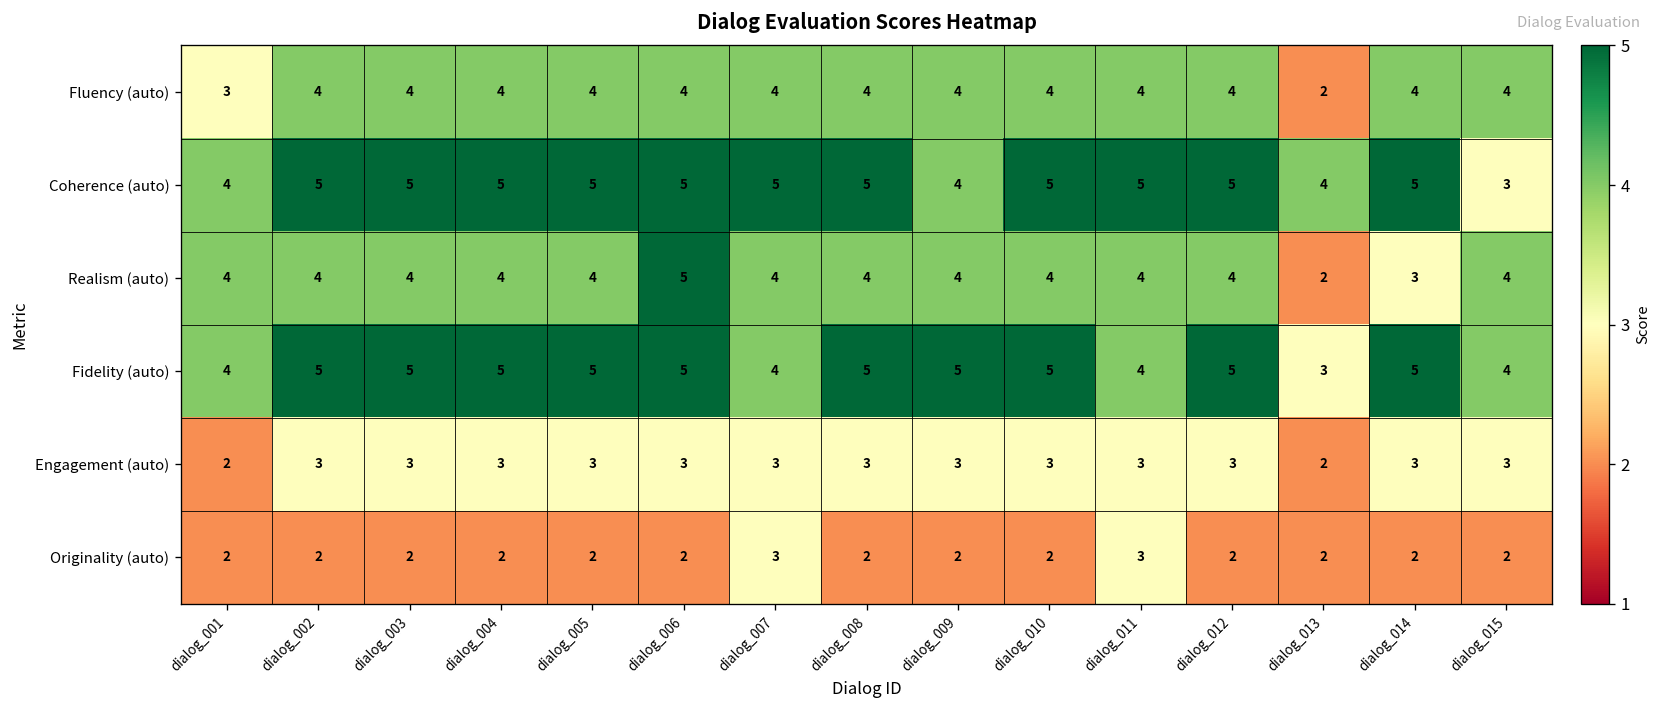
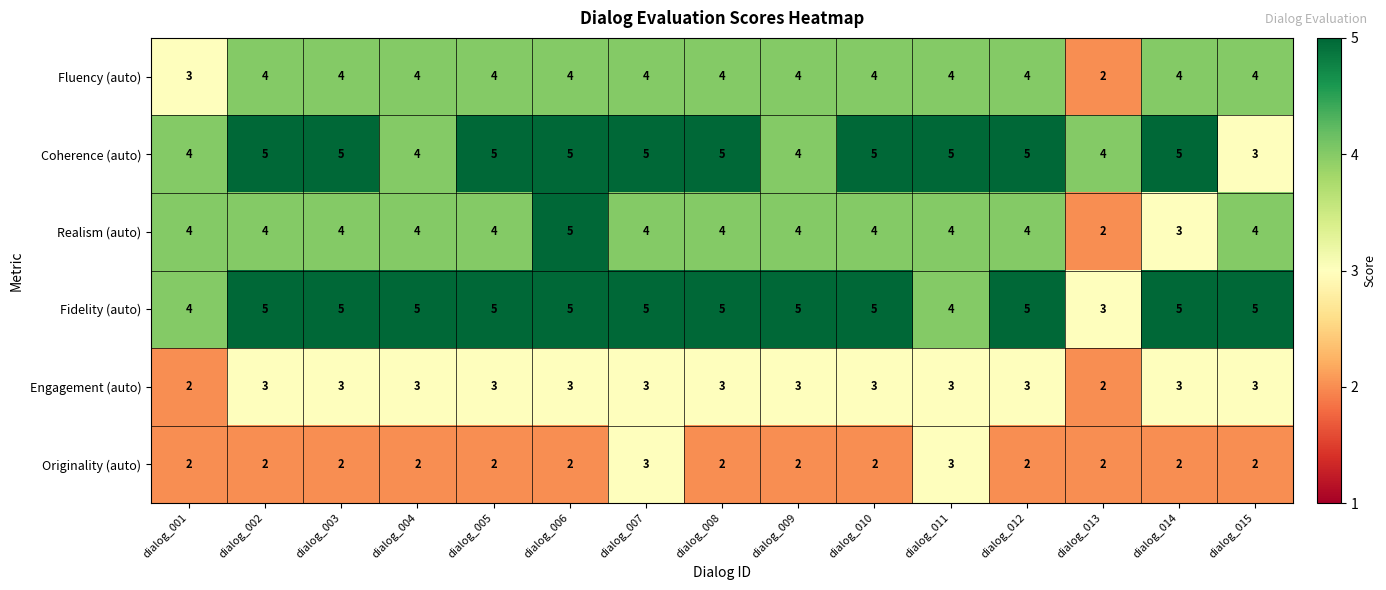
  {
    "Fluency (auto)": {
      "dialog_001": 3,
      "dialog_002": 4,
      "dialog_003": 4,
      "dialog_004": 4,
      "dialog_005": 4,
      "dialog_006": 4,
      "dialog_007": 4,
      "dialog_008": 4,
      "dialog_009": 4,
      "dialog_010": 4,
      "dialog_011": 4,
      "dialog_012": 4,
      "dialog_013": 2,
      "dialog_014": 4,
      "dialog_015": 4
    },
    "Coherence (auto)": {
      "dialog_001": 4,
      "dialog_002": 5,
      "dialog_003": 5,
-     "dialog_004": 5,
+     "dialog_004": 4,
      "dialog_005": 5,
      "dialog_006": 5,
      "dialog_007": 5,
      "dialog_008": 5,
      "dialog_009": 4,
      "dialog_010": 5,
      "dialog_011": 5,
      "dialog_012": 5,
      "dialog_013": 4,
      "dialog_014": 5,
      "dialog_015": 3
    },
    "Realism (auto)": {
      "dialog_001": 4,
      "dialog_002": 4,
      "dialog_003": 4,
      "dialog_004": 4,
      "dialog_005": 4,
      "dialog_006": 5,
      "dialog_007": 4,
      "dialog_008": 4,
      "dialog_009": 4,
      "dialog_010": 4,
      "dialog_011": 4,
      "dialog_012": 4,
      "dialog_013": 2,
      "dialog_014": 3,
      "dialog_015": 4
    },
    "Fidelity (auto)": {
      "dialog_001": 4,
      "dialog_002": 5,
      "dialog_003": 5,
      "dialog_004": 5,
      "dialog_005": 5,
      "dialog_006": 5,
-     "dialog_007": 4,
+     "dialog_007": 5,
      "dialog_008": 5,
      "dialog_009": 5,
      "dialog_010": 5,
      "dialog_011": 4,
      "dialog_012": 5,
      "dialog_013": 3,
      "dialog_014": 5,
-     "dialog_015": 4
+     "dialog_015": 5
    },
    "Engagement (auto)": {
      "dialog_001": 2,
      "dialog_002": 3,
      "dialog_003": 3,
      "dialog_004": 3,
      "dialog_005": 3,
      "dialog_006": 3,
      "dialog_007": 3,
      "dialog_008": 3,
      "dialog_009": 3,
      "dialog_010": 3,
      "dialog_011": 3,
      "dialog_012": 3,
      "dialog_013": 2,
      "dialog_014": 3,
      "dialog_015": 3
    },
    "Originality (auto)": {
      "dialog_001": 2,
      "dialog_002": 2,
      "dialog_003": 2,
      "dialog_004": 2,
      "dialog_005": 2,
      "dialog_006": 2,
      "dialog_007": 3,
      "dialog_008": 2,
      "dialog_009": 2,
      "dialog_010": 2,
      "dialog_011": 3,
      "dialog_012": 2,
      "dialog_013": 2,
      "dialog_014": 2,
      "dialog_015": 2
    }
  }
